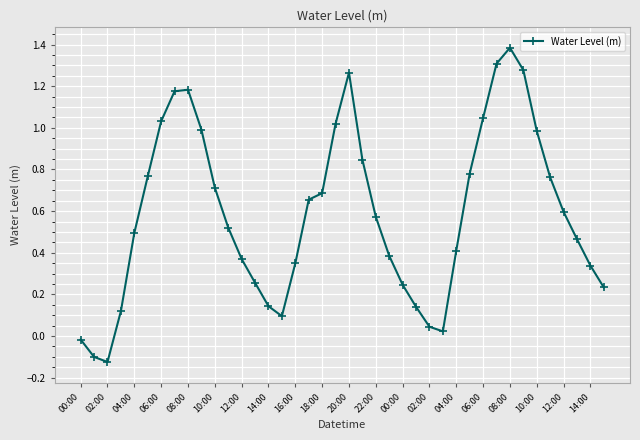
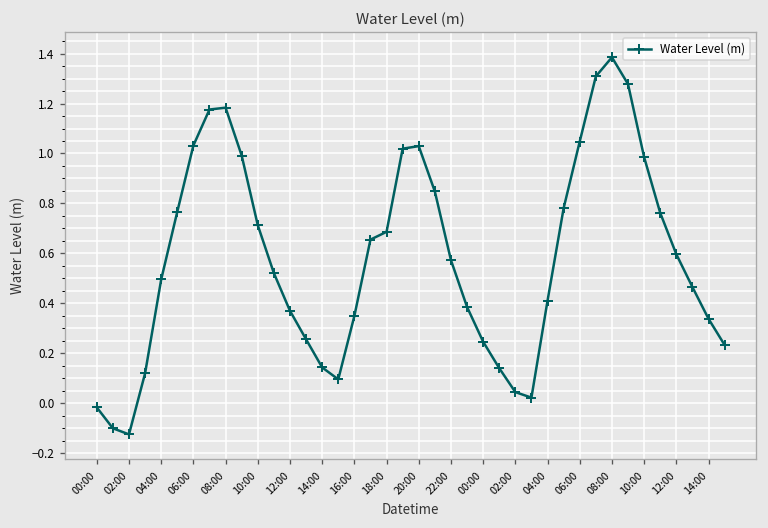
  {
    "16:00": 0.35,
    "18:00": 0.69,
-   "20:00": 1.27,
+   "20:00": 1.03,
    "22:00": 0.57
  }
